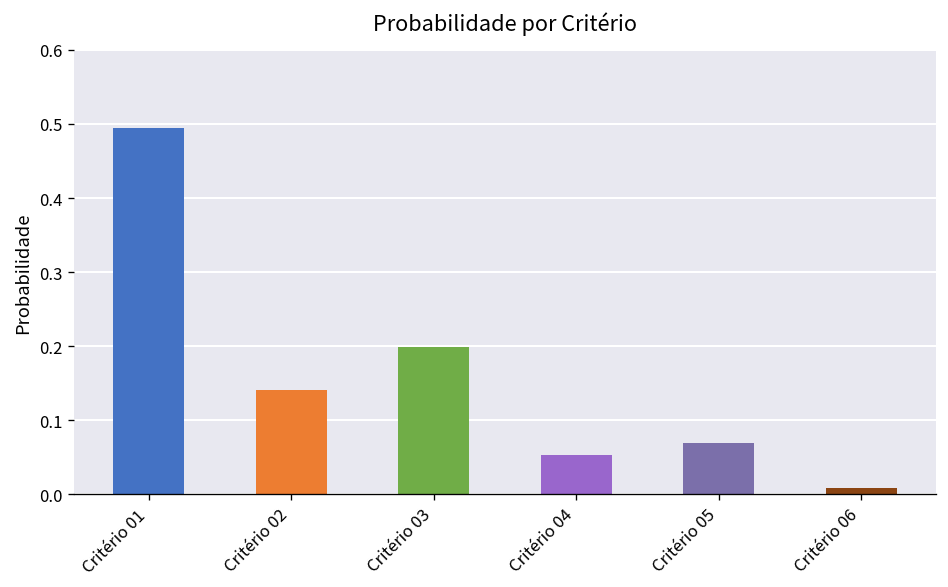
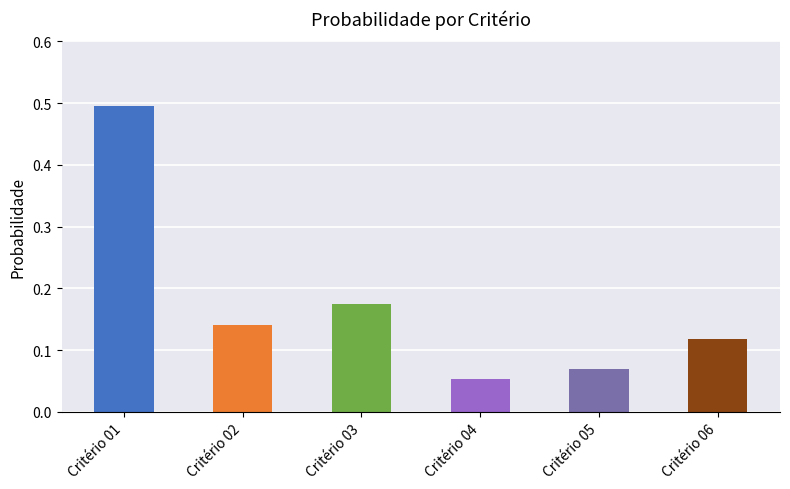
  {
    "Critério 01": 0.49,
    "Critério 02": 0.14,
-   "Critério 03": 0.20,
+   "Critério 03": 0.18,
    "Critério 04": 0.05,
    "Critério 05": 0.07,
-   "Critério 06": 0.01
+   "Critério 06": 0.12
  }
